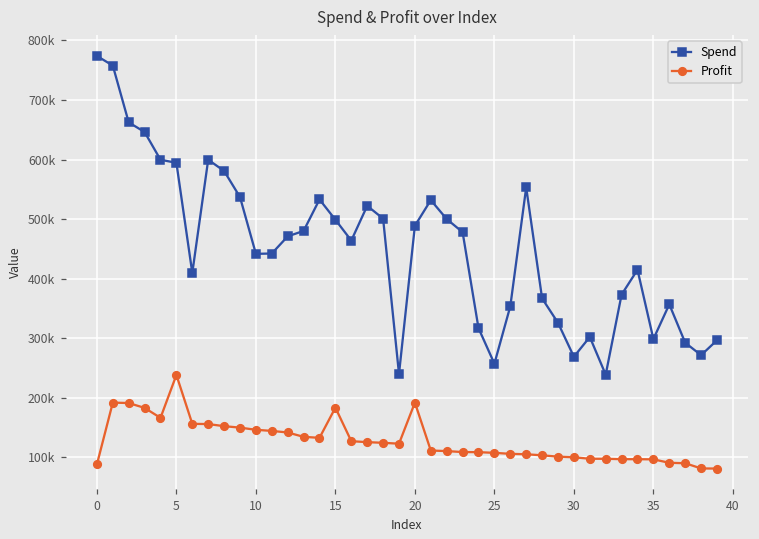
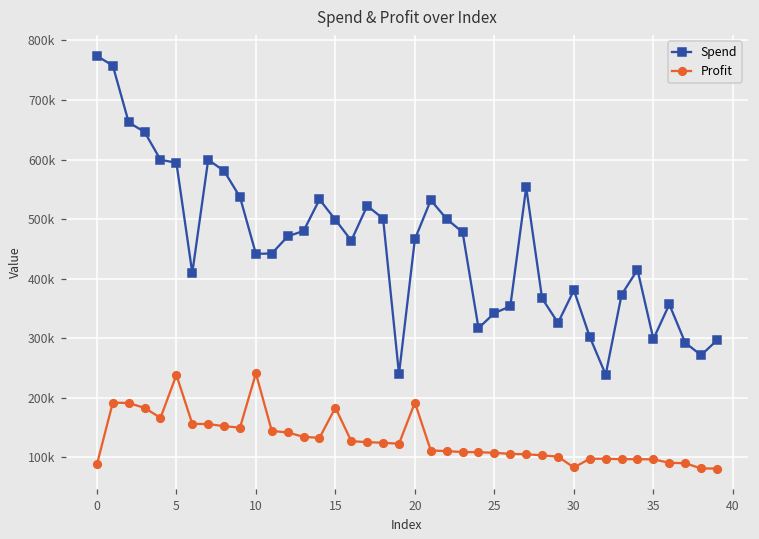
  {
    "Spend": {
      "0": 770000,
      "5": 590000,
      "10": 440000,
      "15": 500000,
-     "20": 490000,
-     "25": 260000,
-     "30": 270000,
+     "20": 470000,
+     "25": 340000,
+     "30": 380000,
      "35": 300000
    },
    "Profit": {
      "0": 90000,
      "5": 240000,
-     "10": 150000,
+     "10": 240000,
      "15": 180000,
      "20": 190000,
      "25": 110000,
-     "30": 100000,
+     "30": 80000,
      "35": 100000
    }
  }
